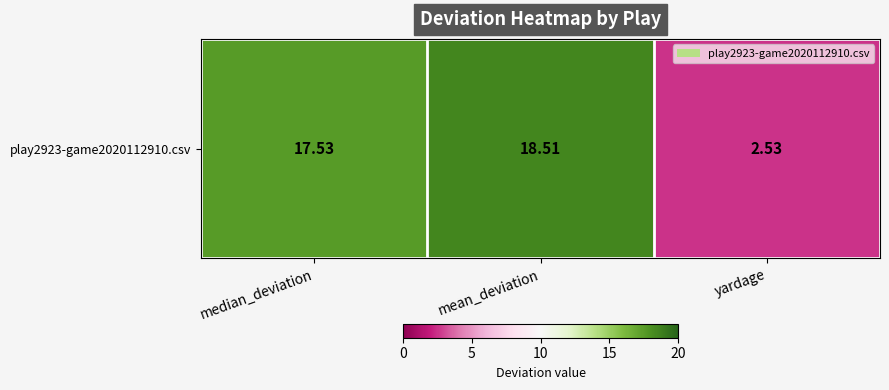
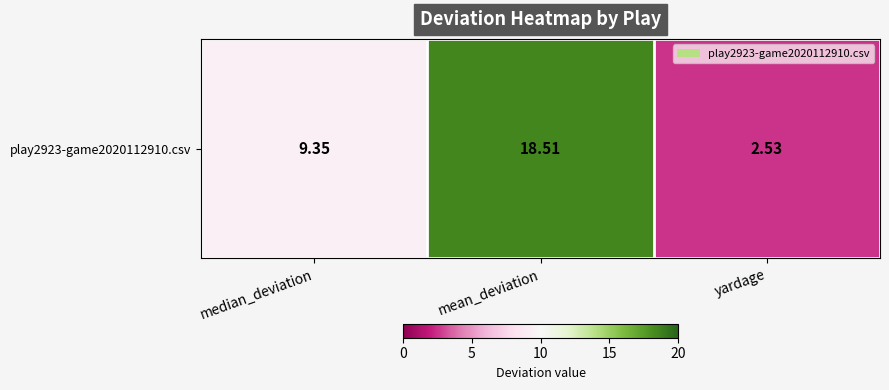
  {
    "play2923-game2020112910.csv": {
-     "median_deviation": 17.53,
+     "median_deviation": 9.35,
      "mean_deviation": 18.51,
      "yardage": 2.53
    }
  }
